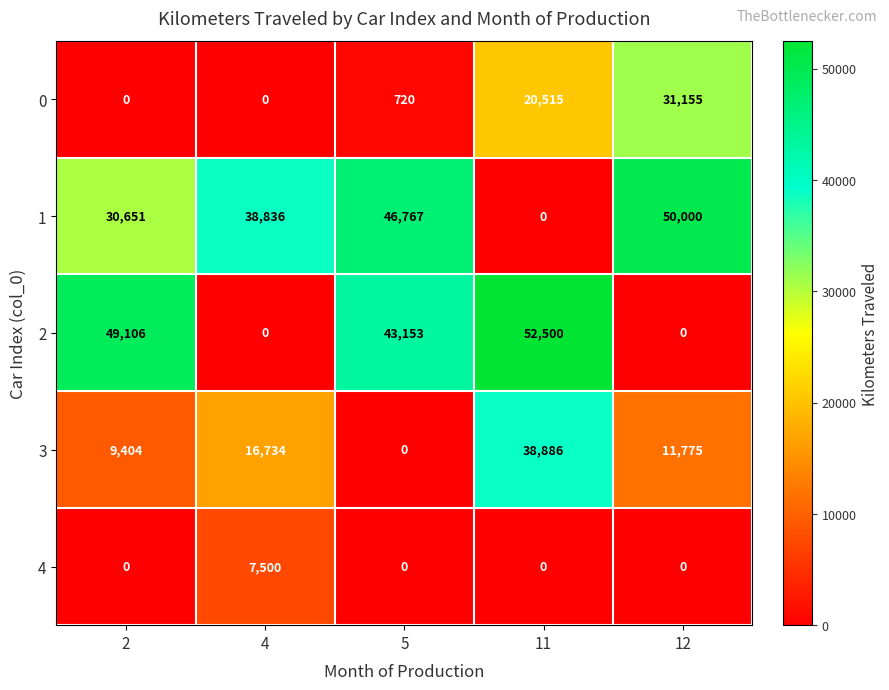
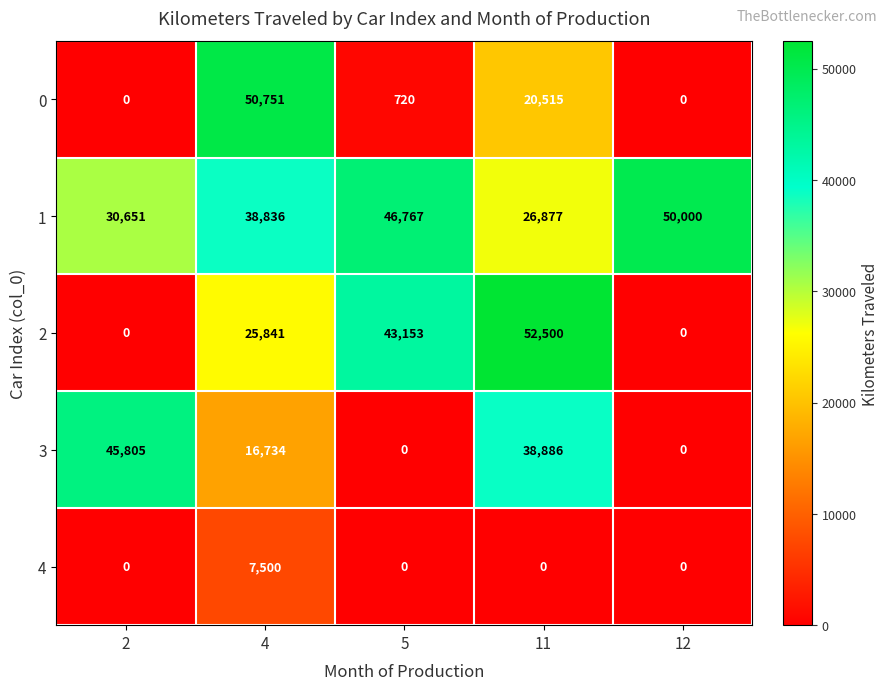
  {
    "0": {
      "2": "0",
-     "4": "0",
+     "4": "50,751",
      "5": "720",
      "11": "20,515",
-     "12": "31,155"
+     "12": "0"
    },
    "1": {
      "2": "30,651",
      "4": "38,836",
      "5": "46,767",
-     "11": "0",
+     "11": "26,877",
      "12": "50,000"
    },
    "2": {
-     "2": "49,106",
-     "4": "0",
+     "2": "0",
+     "4": "25,841",
      "5": "43,153",
      "11": "52,500",
      "12": "0"
    },
    "3": {
-     "2": "9,404",
+     "2": "45,805",
      "4": "16,734",
      "5": "0",
      "11": "38,886",
-     "12": "11,775"
+     "12": "0"
    },
    "4": {
      "2": "0",
      "4": "7,500",
      "5": "0",
      "11": "0",
      "12": "0"
    }
  }
